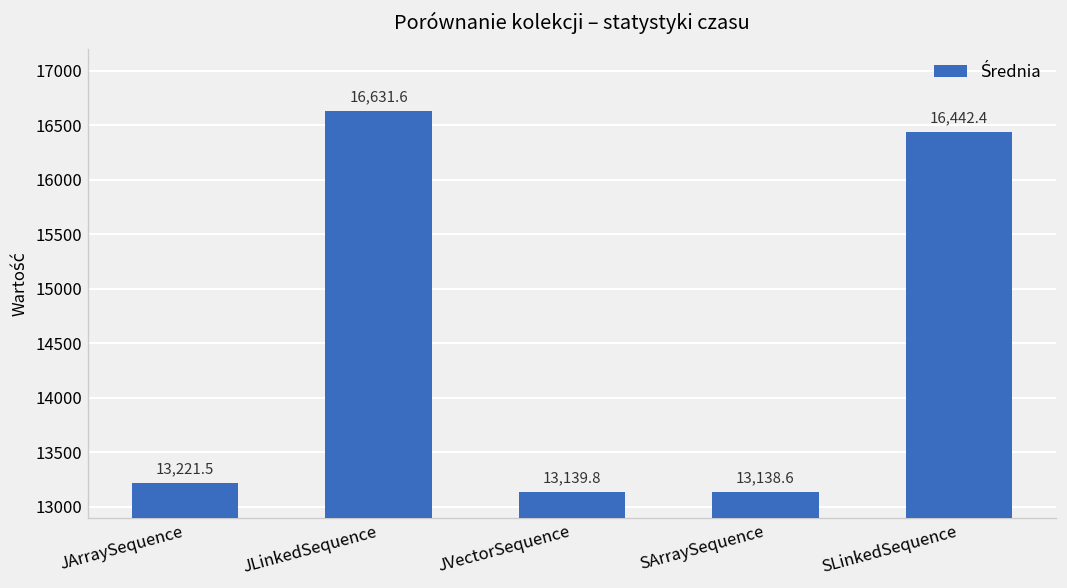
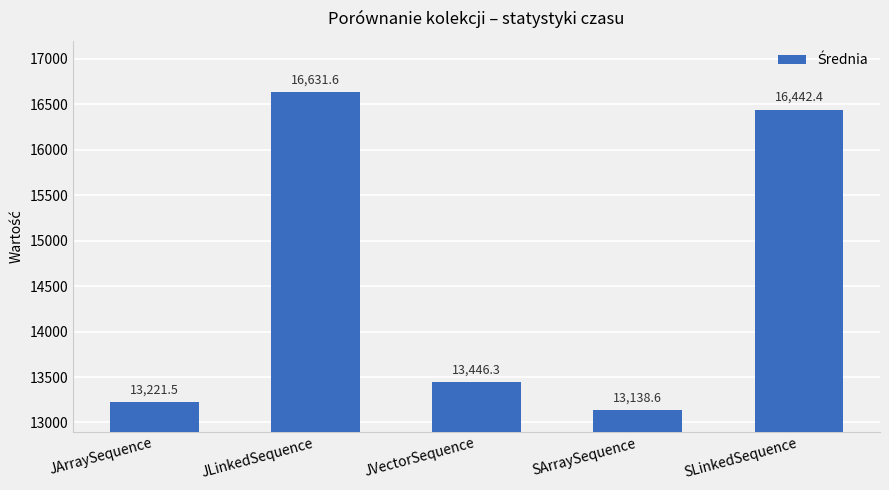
  {
    "JArraySequence": "13,221.5",
    "JLinkedSequence": "16,631.6",
-   "JVectorSequence": "13,139.8",
+   "JVectorSequence": "13,446.3",
    "SArraySequence": "13,138.6",
    "SLinkedSequence": "16,442.4"
  }
